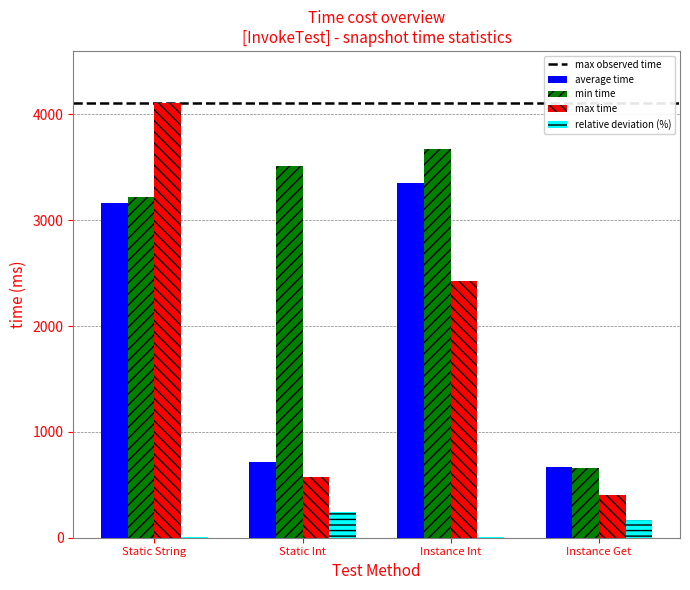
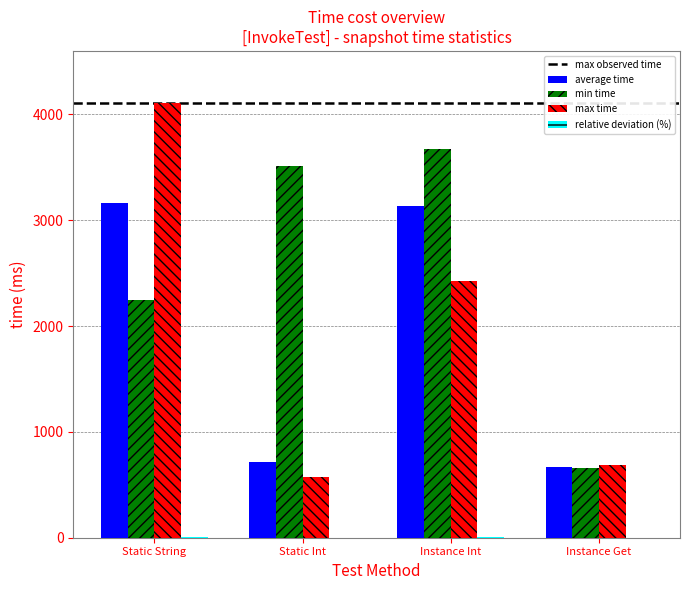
  {
    "average time": {
      "Static String": 3160,
      "Static Int": 710,
-     "Instance Int": 3350,
+     "Instance Int": 3140,
      "Instance Get": 670
    },
    "min time": {
-     "Static String": 3220,
+     "Static String": 2250,
      "Static Int": 3520,
      "Instance Int": 3670,
      "Instance Get": 660
    },
    "max time": {
      "Static String": 4110,
      "Static Int": 570,
      "Instance Int": 2430,
-     "Instance Get": 410
+     "Instance Get": 690
    },
    "relative deviation (%)": {
-     "Static Int": 240,
-     "Instance Get": 170
+     "Static Int": 0,
+     "Instance Get": 0
    }
  }
